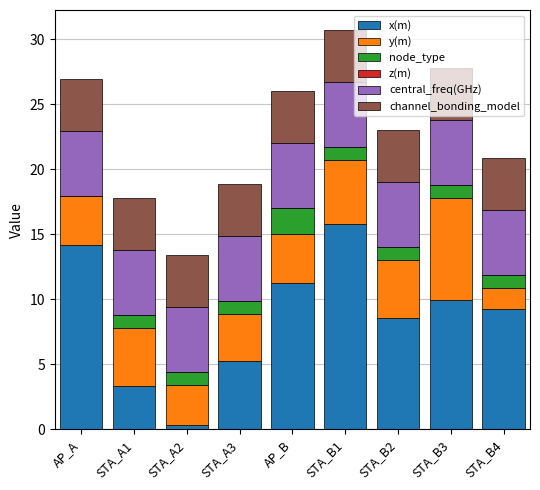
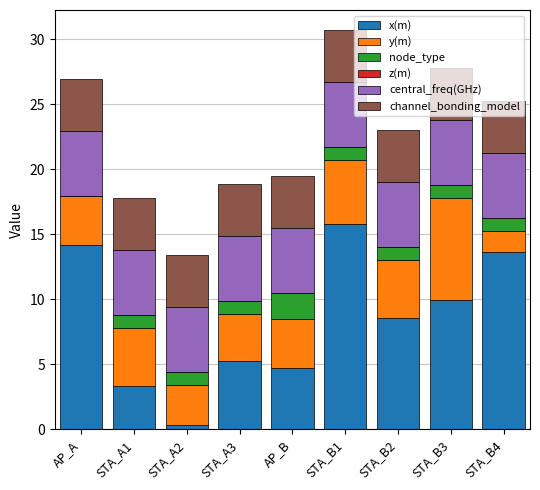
  {
    "x(m)": {
      "AP_A": 14.2,
      "STA_A1": 3.3,
      "STA_A2": 0.4,
      "STA_A3": 5.2,
-     "AP_B": 11.3,
+     "AP_B": 4.7,
      "STA_B1": 15.8,
      "STA_B2": 8.6,
      "STA_B3": 9.9,
-     "STA_B4": 9.2
+     "STA_B4": 13.6
    },
    "y(m)": {
      "AP_A": 3.8,
      "STA_A1": 4.5,
      "STA_A2": 3.1,
      "STA_A3": 3.6,
      "AP_B": 3.8,
      "STA_B1": 4.9,
      "STA_B2": 4.5,
      "STA_B3": 7.9,
      "STA_B4": 1.6
    },
    "z(m)": {
      "AP_A": 0.0
    },
    "central_freq(GHz)": {
      "AP_A": 5.0,
      "STA_A1": 5.0,
      "STA_A2": 5.0,
      "STA_A3": 5.0,
      "AP_B": 5.0,
      "STA_B1": 5.0,
      "STA_B2": 5.0,
      "STA_B3": 5.0,
      "STA_B4": 5.0
    },
    "channel_bonding_model": {
      "AP_A": 4.0,
      "STA_A1": 4.0,
      "STA_A2": 4.0,
      "STA_A3": 4.0,
      "AP_B": 4.0,
      "STA_B1": 4.0,
      "STA_B2": 4.0
    }
  }
